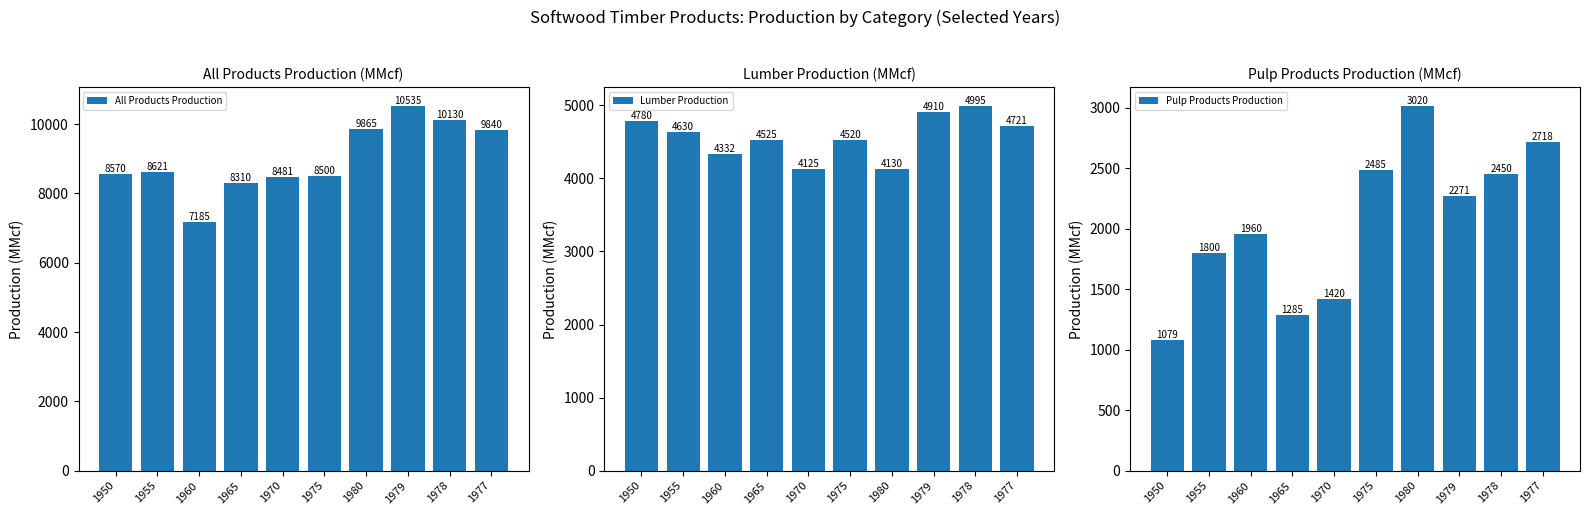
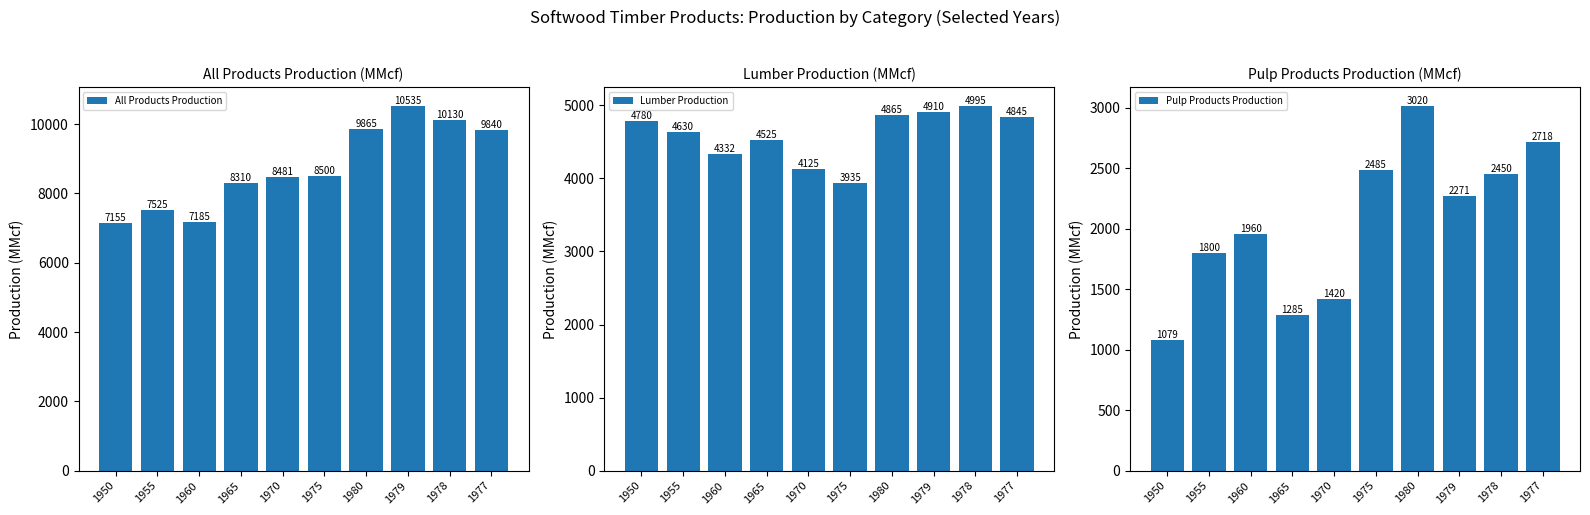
  {
    "All Products Production (MMcf)": {
-     "1950": 8570,
-     "1955": 8621,
+     "1950": 7155,
+     "1955": 7525,
      "1960": 7185,
      "1965": 8310,
      "1970": 8481,
      "1975": 8500,
      "1980": 9865,
      "1979": 10535,
      "1978": 10130,
      "1977": 9840
    },
    "Lumber Production (MMcf)": {
      "1950": 4780,
      "1955": 4630,
      "1960": 4332,
      "1965": 4525,
      "1970": 4125,
-     "1975": 4520,
-     "1980": 4130,
+     "1975": 3935,
+     "1980": 4865,
      "1979": 4910,
      "1978": 4995,
-     "1977": 4721
+     "1977": 4845
    },
    "Pulp Products Production (MMcf)": {
      "1950": 1079,
      "1955": 1800,
      "1960": 1960,
      "1965": 1285,
      "1970": 1420,
      "1975": 2485,
      "1980": 3020,
      "1979": 2271,
      "1978": 2450,
      "1977": 2718
    }
  }
